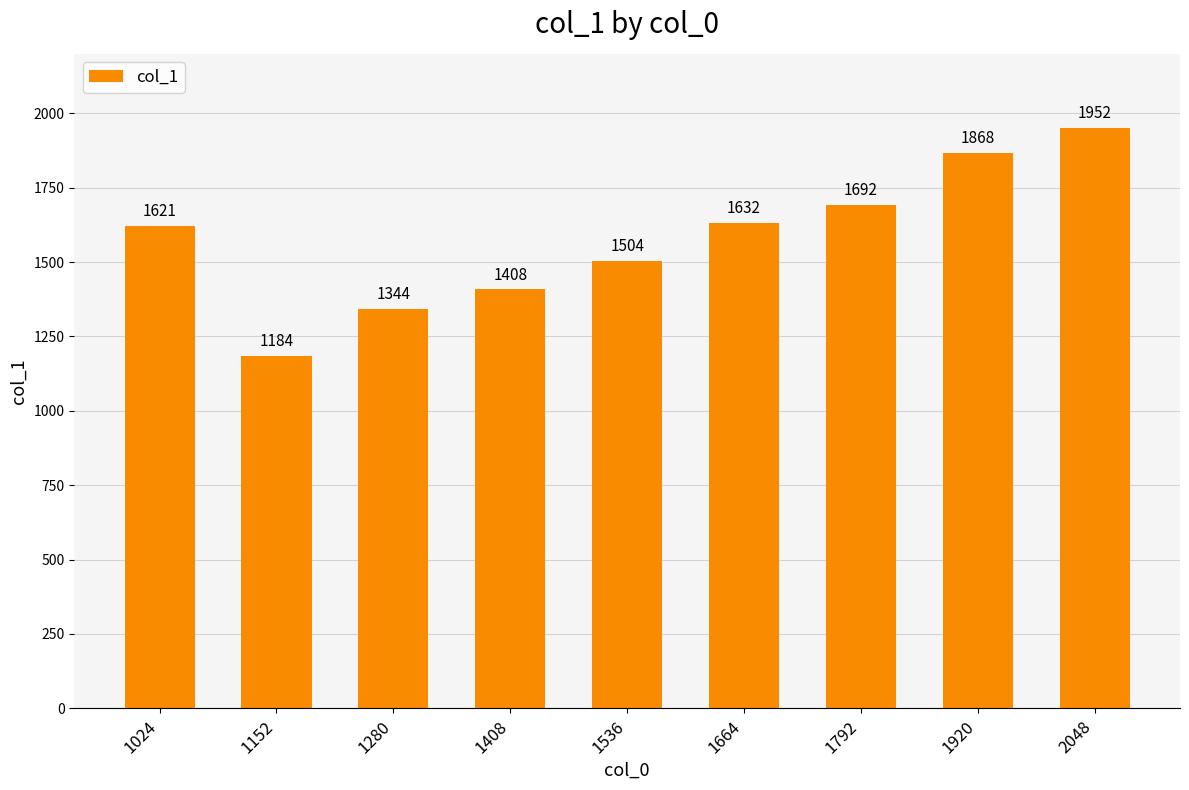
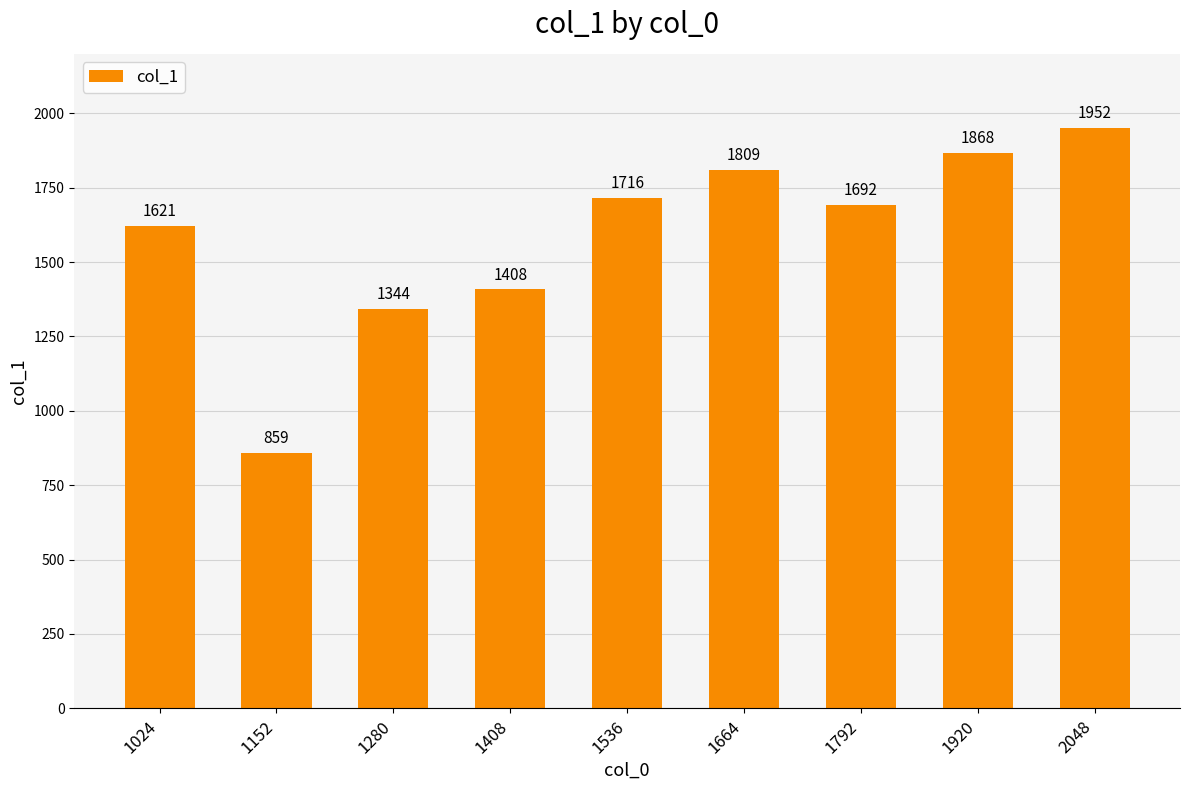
  {
    "1024": 1621,
-   "1152": 1184,
+   "1152": 859,
    "1280": 1344,
    "1408": 1408,
-   "1536": 1504,
-   "1664": 1632,
+   "1536": 1716,
+   "1664": 1809,
    "1792": 1692,
    "1920": 1868,
    "2048": 1952
  }
